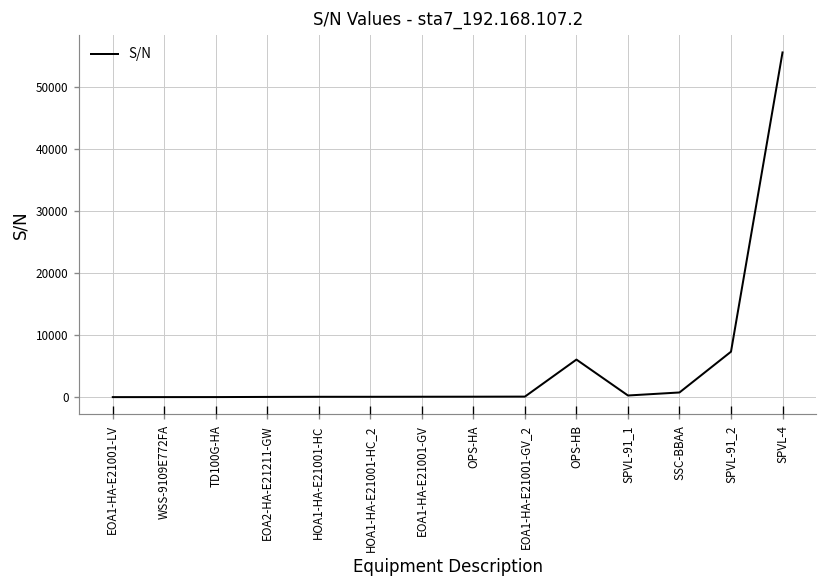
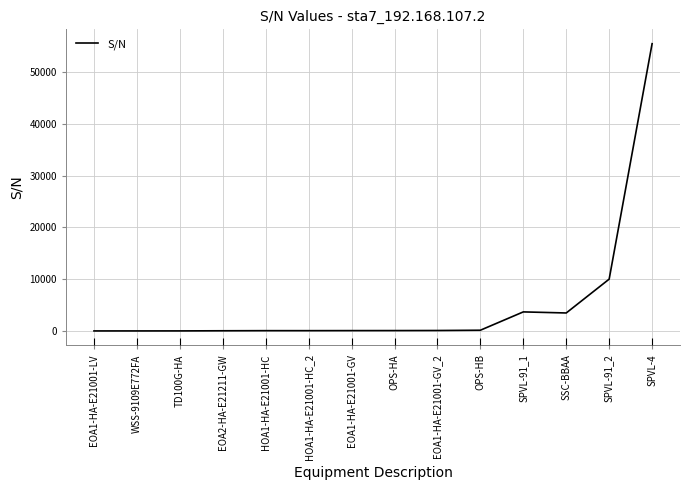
  {
    "EOA1-HA-E21001-LV": 0,
    "WSS-9109E772FA": 0,
    "TD100G-HA": 0,
    "EOA2-HA-E21211-GW": 0,
    "HOA1-HA-E21001-HC": 0,
    "HOA1-HA-E21001-HC_2": 0,
    "EOA1-HA-E21001-GV": 0,
    "OPS-HA": 0,
    "EOA1-HA-E21001-GV_2": 0,
-   "OPS-HB": 6000,
-   "SPVL-91_1": 0,
-   "SSC-BBAA": 1000,
-   "SPVL-91_2": 7000,
+   "OPS-HB": 0,
+   "SPVL-91_1": 4000,
+   "SSC-BBAA": 3000,
+   "SPVL-91_2": 10000,
    "SPVL-4": 56000
  }
